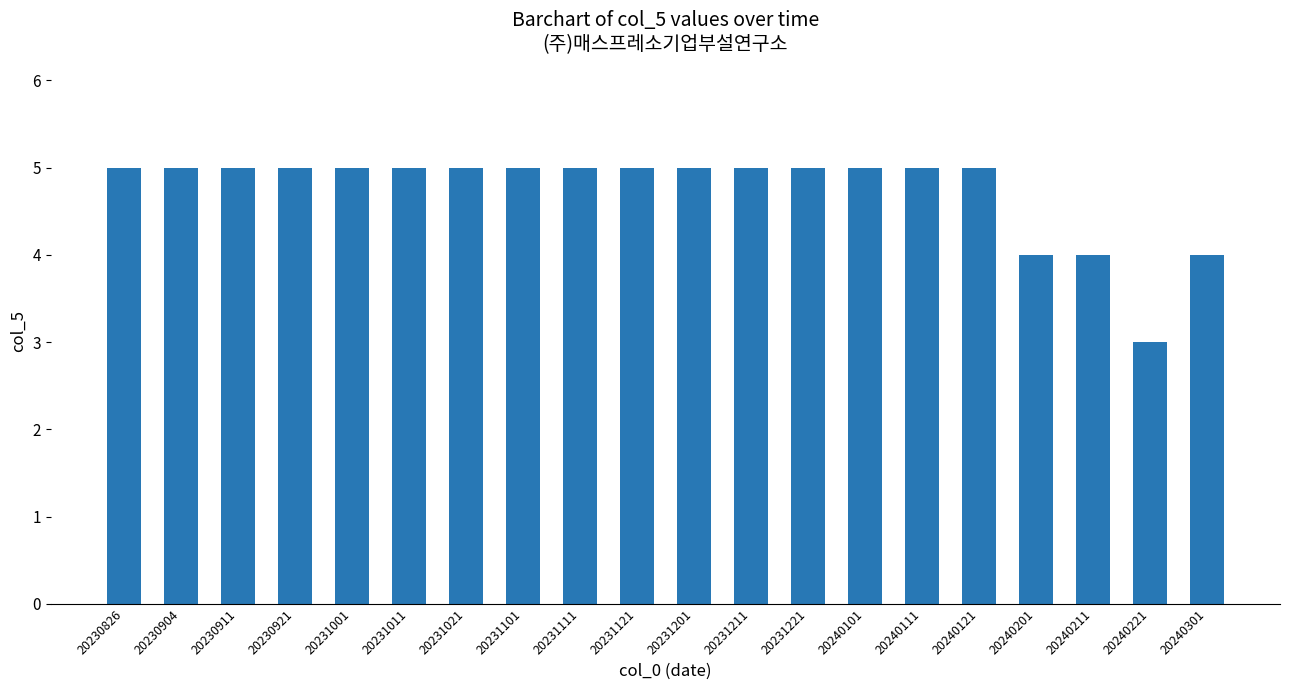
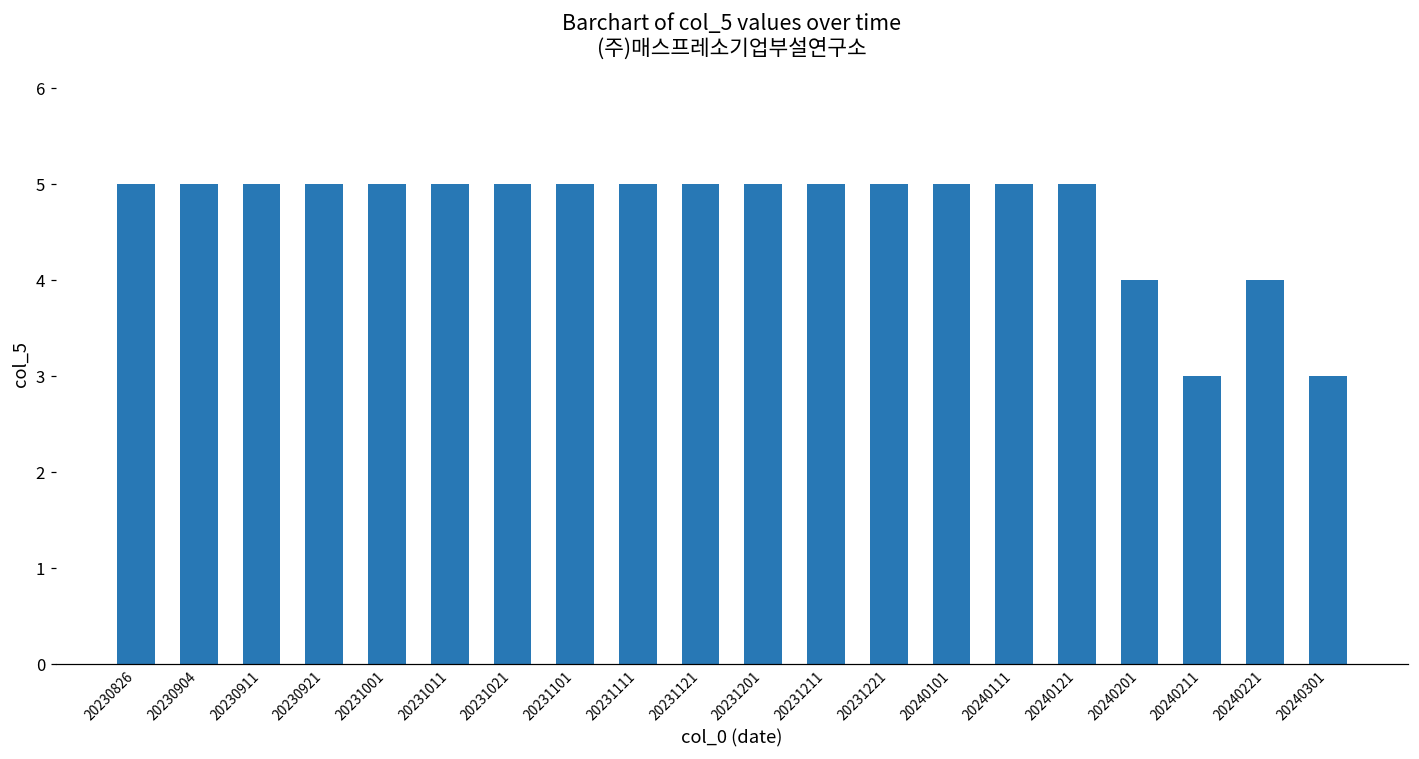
  {
    "20230826": 5,
    "20230904": 5,
    "20230911": 5,
    "20230921": 5,
    "20231001": 5,
    "20231011": 5,
    "20231021": 5,
    "20231101": 5,
    "20231111": 5,
    "20231121": 5,
    "20231201": 5,
    "20231211": 5,
    "20231221": 5,
    "20240101": 5,
    "20240111": 5,
    "20240121": 5,
    "20240201": 4,
-   "20240211": 4,
-   "20240221": 3,
-   "20240301": 4
+   "20240211": 3,
+   "20240221": 4,
+   "20240301": 3
  }
